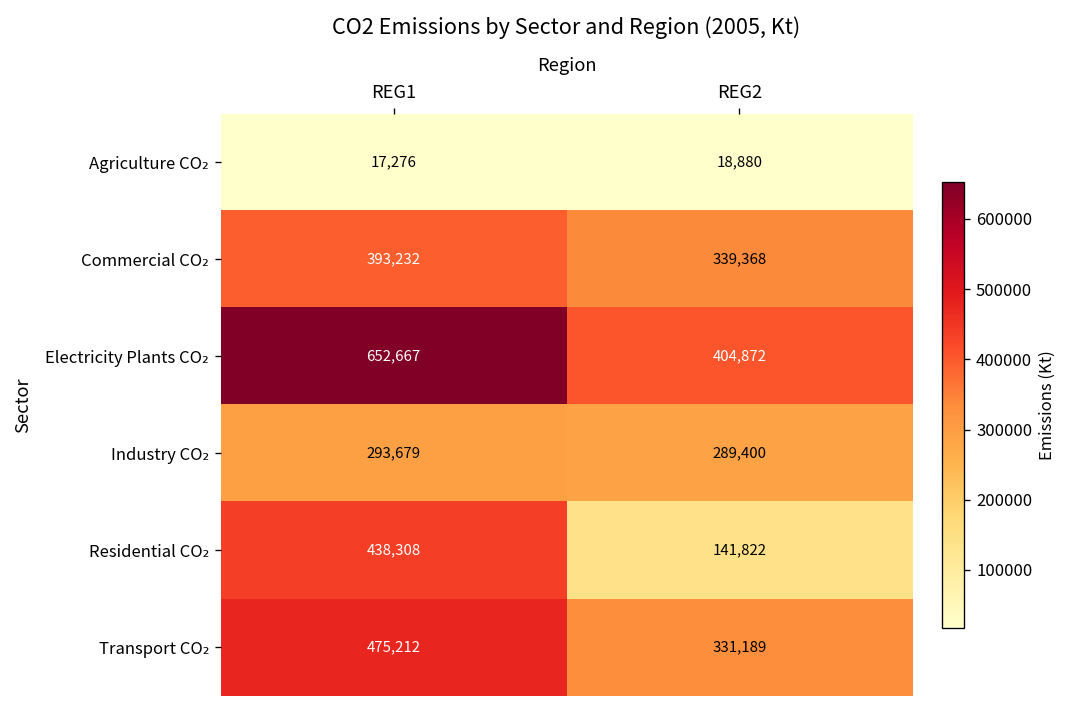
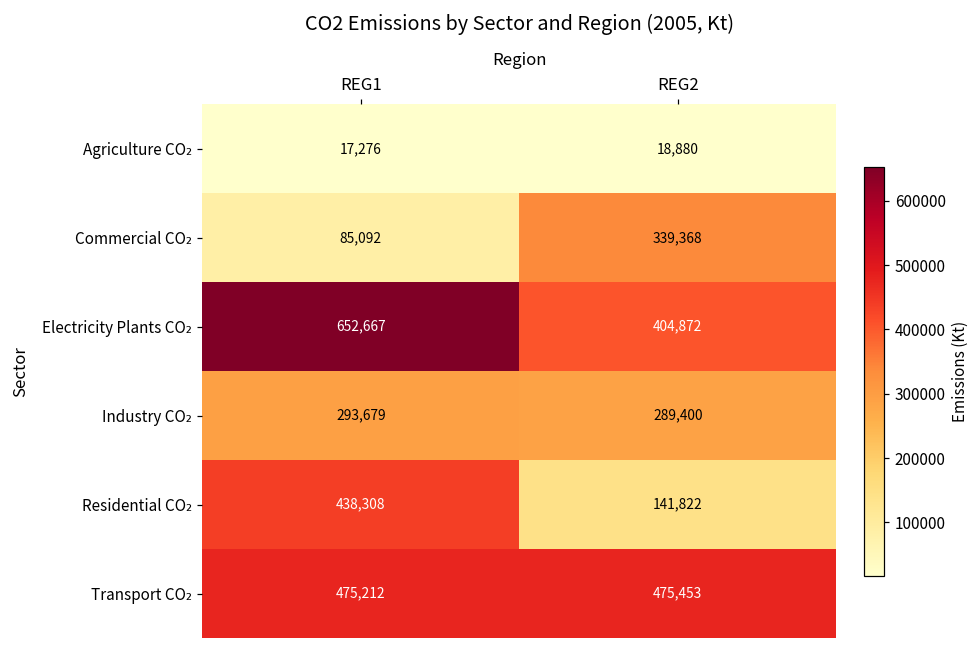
  {
    "Agriculture CO₂": {
      "REG1": "17,276",
      "REG2": "18,880"
    },
    "Commercial CO₂": {
-     "REG1": "393,232",
+     "REG1": "85,092",
      "REG2": "339,368"
    },
    "Electricity Plants CO₂": {
      "REG1": "652,667",
      "REG2": "404,872"
    },
    "Industry CO₂": {
      "REG1": "293,679",
      "REG2": "289,400"
    },
    "Residential CO₂": {
      "REG1": "438,308",
      "REG2": "141,822"
    },
    "Transport CO₂": {
      "REG1": "475,212",
-     "REG2": "331,189"
+     "REG2": "475,453"
    }
  }
